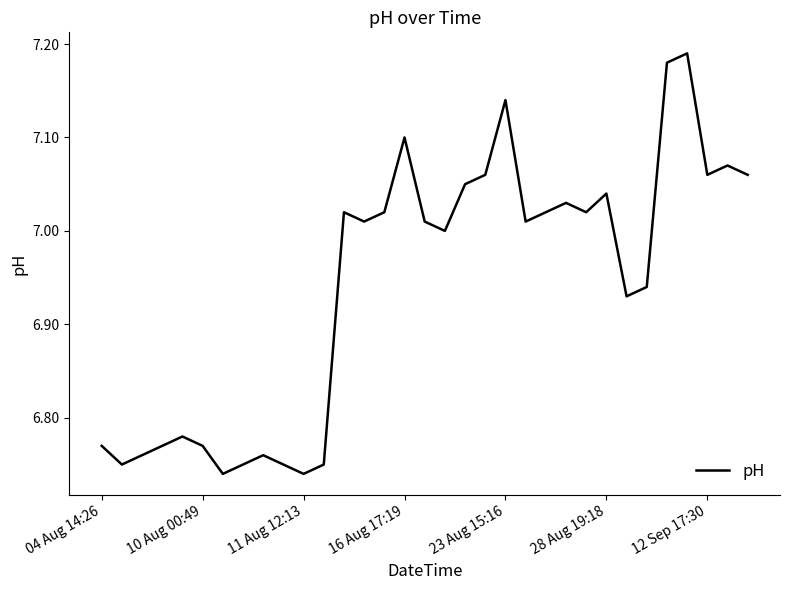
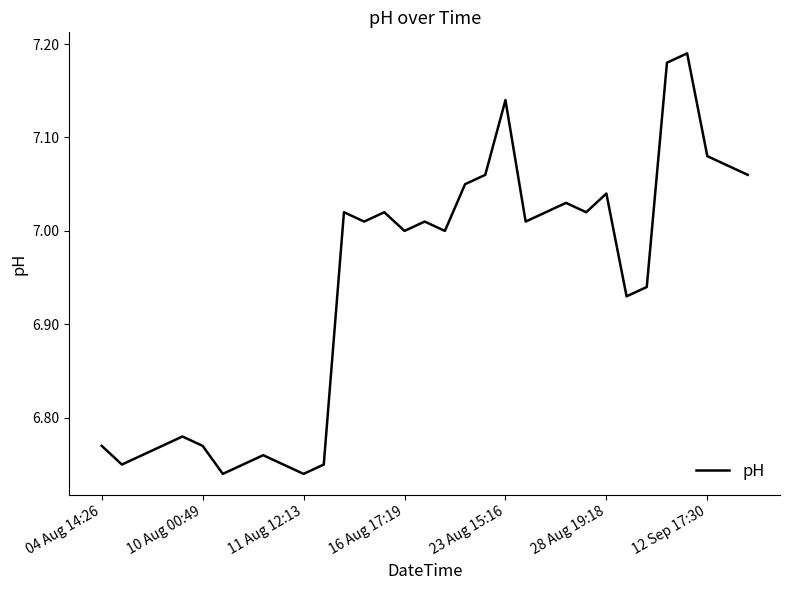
  {
    "04 Aug 14:26": 6.77,
    "10 Aug 00:49": 6.77,
    "11 Aug 12:13": 6.74,
-   "16 Aug 17:19": 7.1,
+   "16 Aug 17:19": 7.0,
    "23 Aug 15:16": 7.14,
    "28 Aug 19:18": 7.04,
-   "12 Sep 17:30": 7.06
+   "12 Sep 17:30": 7.08
  }
